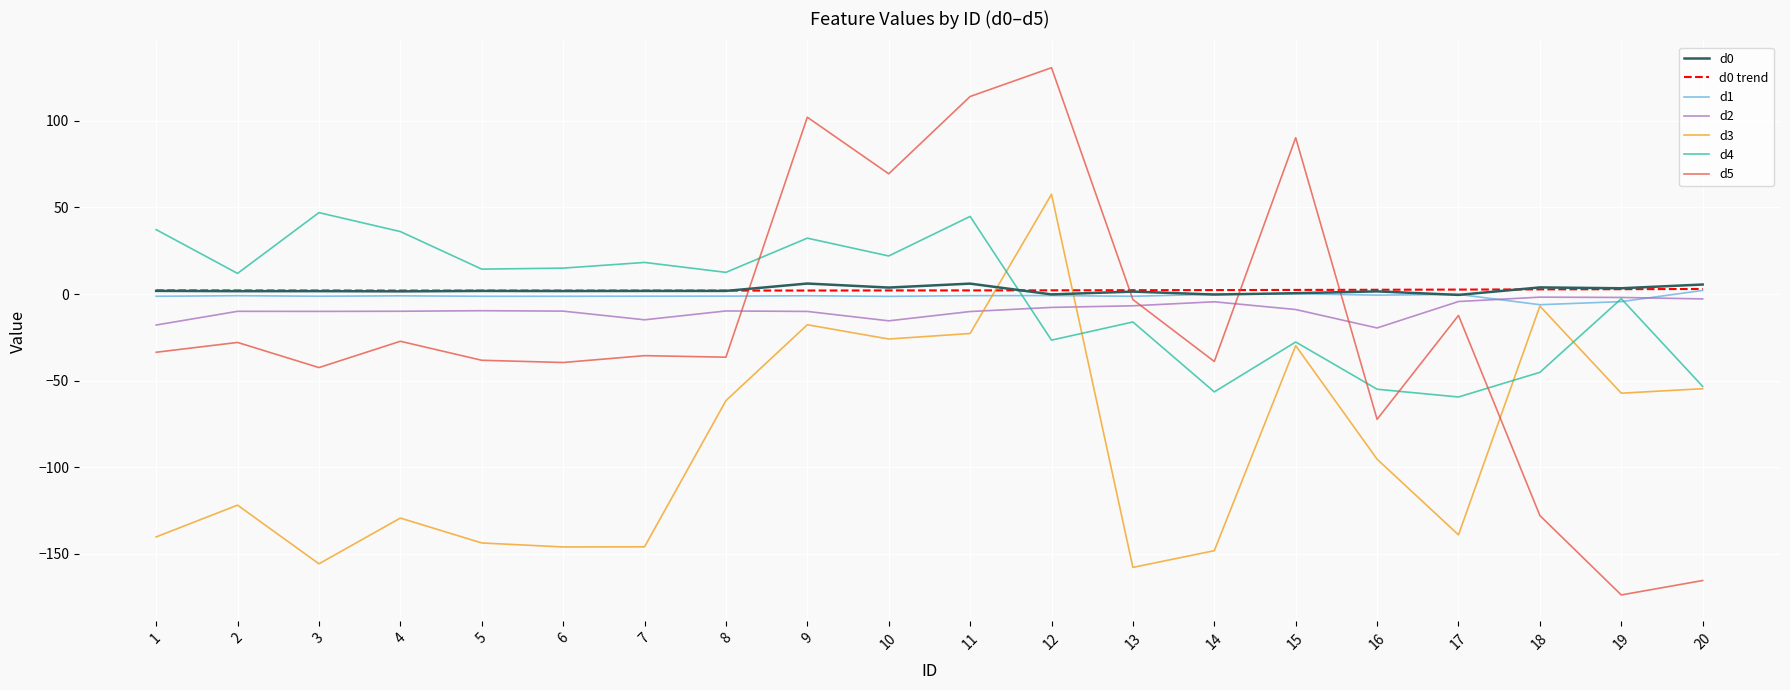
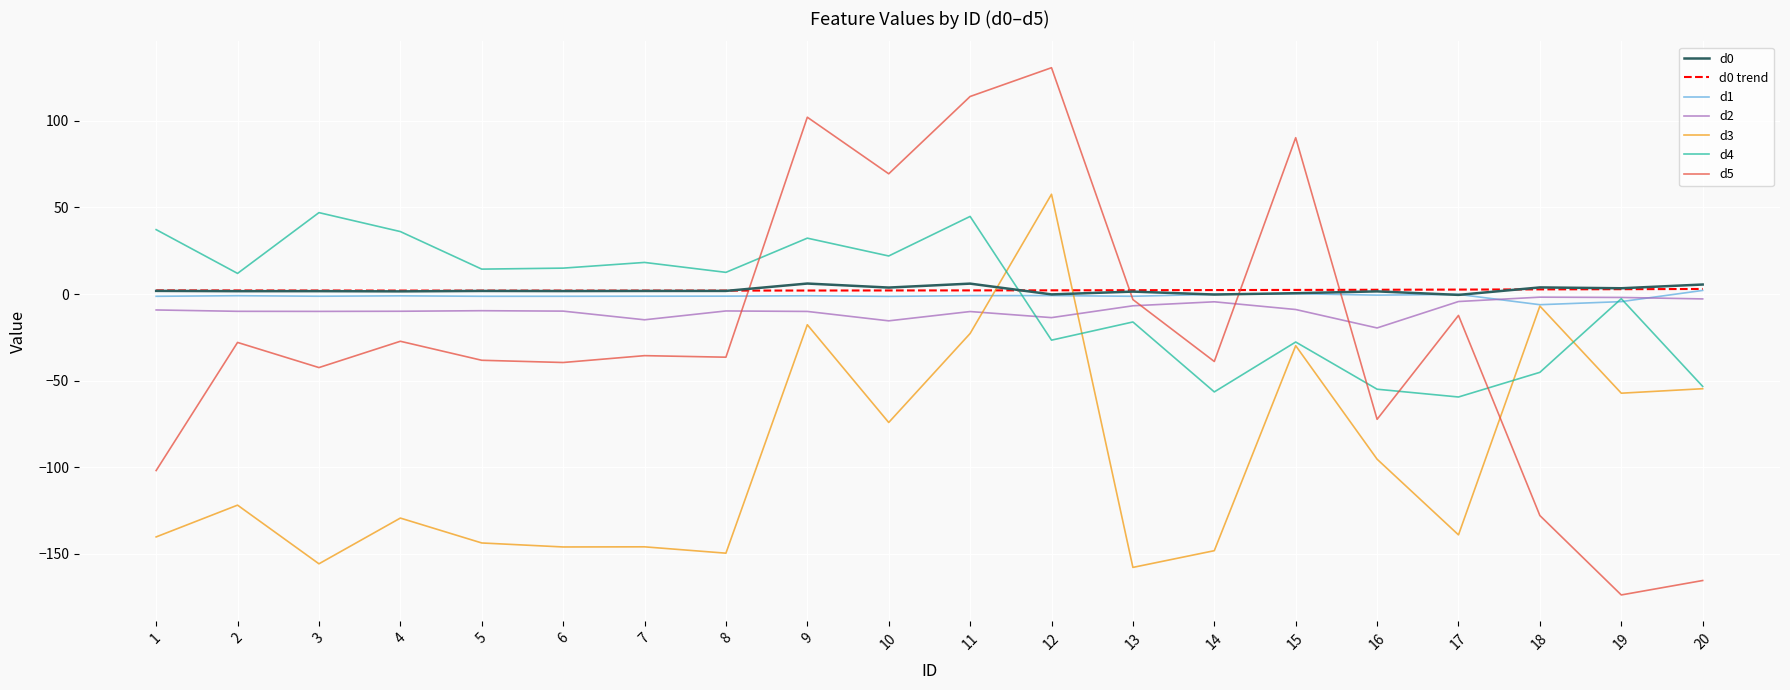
  {
    "d0": {
      "3": 2,
      "9": 6,
      "10": 4,
      "11": 6,
      "18": 4,
      "20": 5
    },
    "d1": {
      "1": -1,
      "2": -1,
      "3": -1,
      "4": -1,
      "5": -1,
      "6": -1,
      "7": -1,
      "8": -1,
      "9": -1,
      "10": -1,
      "11": -1,
      "13": -1,
      "16": -1,
      "19": -4
    },
    "d2": {
-     "1": -18,
+     "1": -9,
      "2": -10,
      "3": -10,
      "4": -10,
      "5": -10,
      "6": -10,
      "7": -15,
      "8": -10,
      "9": -10,
      "10": -15,
      "11": -10,
-     "12": -8,
+     "12": -14,
      "13": -7,
      "14": -4,
      "15": -9,
      "16": -20,
      "17": -4,
      "18": -2,
      "20": -3
    },
    "d3": {
      "1": -140,
      "2": -122,
      "3": -156,
      "4": -129,
      "5": -144,
      "6": -146,
      "7": -146,
-     "8": -62,
+     "8": -150,
      "9": -18,
-     "10": -26,
+     "10": -74,
      "11": -23,
      "12": 58,
      "13": -158,
      "14": -148,
      "15": -30,
      "16": -95,
      "17": -139,
      "19": -57
    },
    "d4": {
      "1": 37,
      "2": 12,
      "3": 47,
      "4": 36,
      "5": 14,
      "6": 15,
      "7": 18,
      "8": 13,
      "9": 32,
      "10": 22,
      "11": 45,
      "12": -27,
      "13": -16,
      "14": -57,
      "15": -28,
      "16": -55,
      "17": -59,
      "18": -45
    },
    "d5": {
-     "1": -34,
+     "1": -102,
      "2": -28,
      "3": -42,
      "4": -27,
      "5": -38,
      "6": -40,
      "7": -36,
      "8": -36,
      "9": 102,
      "10": 69,
      "11": 114,
      "12": 131,
      "13": -3,
      "14": -39,
      "15": 90,
      "16": -72,
      "17": -12,
      "18": -128,
      "19": -174,
      "20": -165
    }
  }
